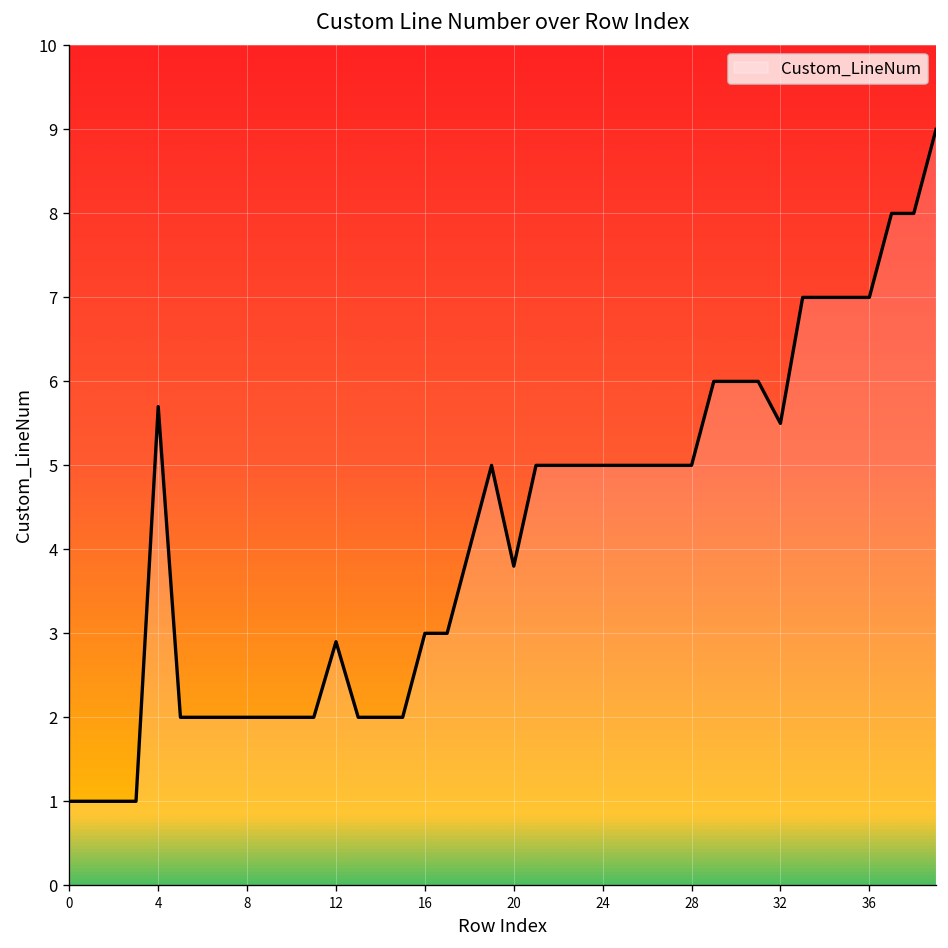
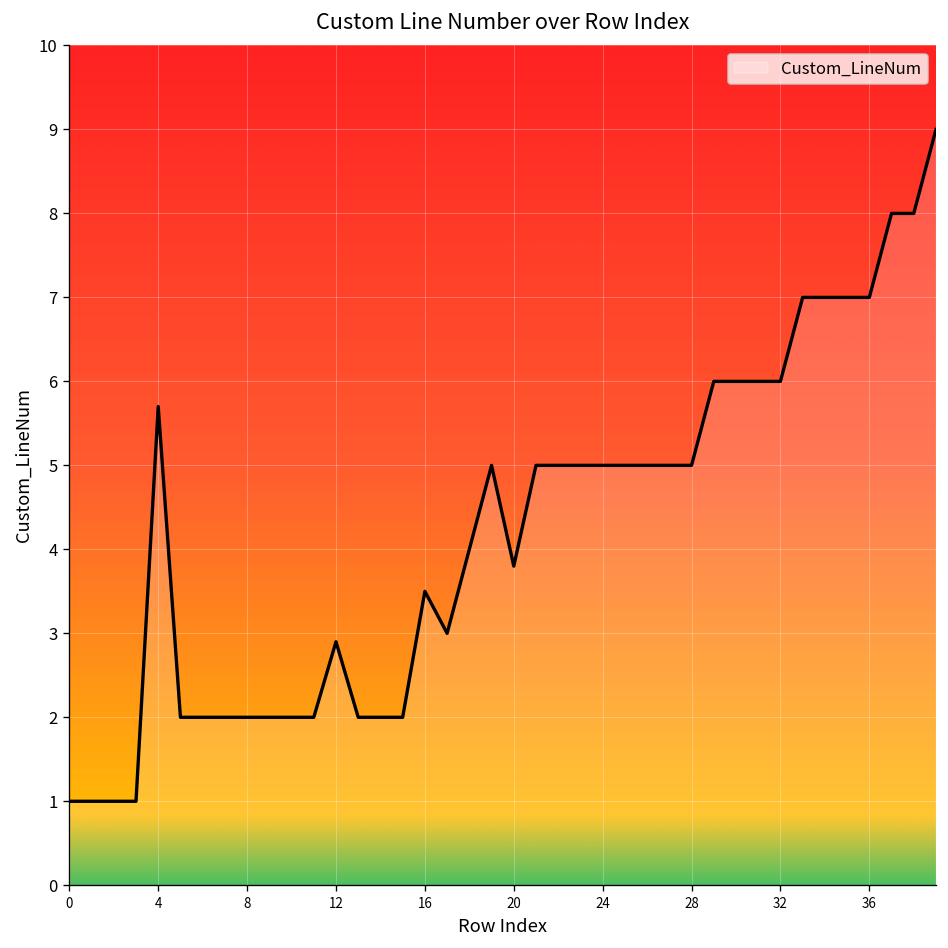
  {
    "0": 1.0,
    "4": 5.7,
    "8": 2.0,
    "12": 2.9,
-   "16": 3.0,
+   "16": 3.5,
    "20": 3.8,
    "24": 5.0,
    "28": 5.0,
-   "32": 5.5,
+   "32": 6.0,
    "36": 7.0
  }
